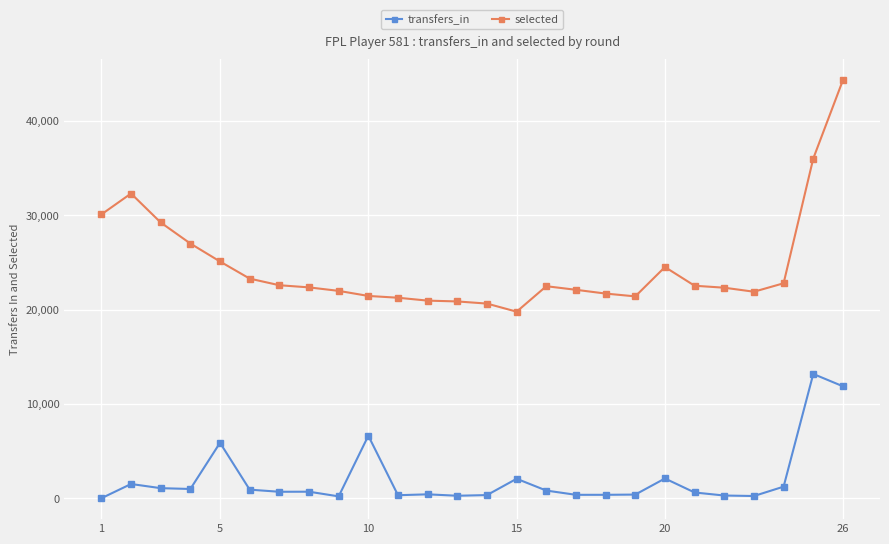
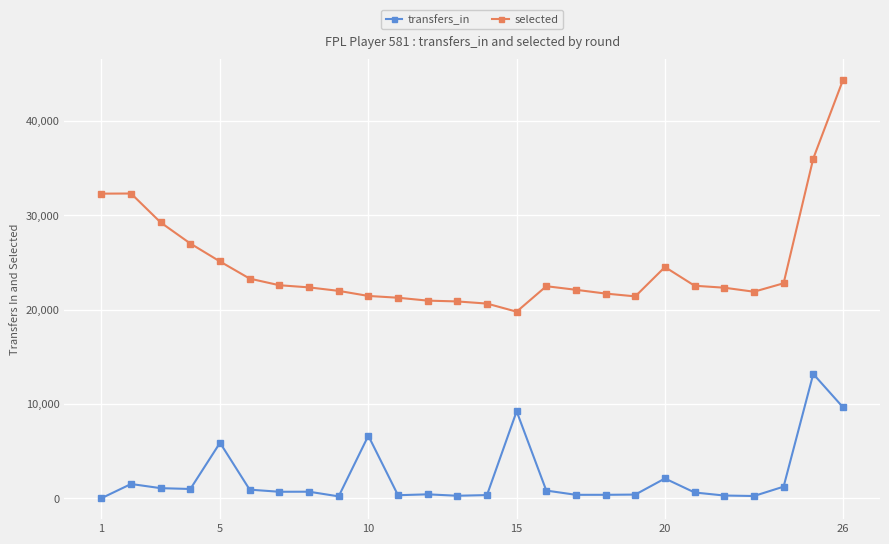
  {
    "transfers_in": {
      "1": "0",
      "5": "6,000",
      "10": "7,000",
-     "15": "2,000",
+     "15": "9,000",
      "20": "2,000",
-     "26": "12,000"
+     "26": "10,000"
    },
    "selected": {
-     "1": "30,000",
+     "1": "32,000",
      "5": "25,000",
      "10": "21,000",
      "15": "20,000",
      "20": "25,000",
      "26": "44,000"
    }
  }
